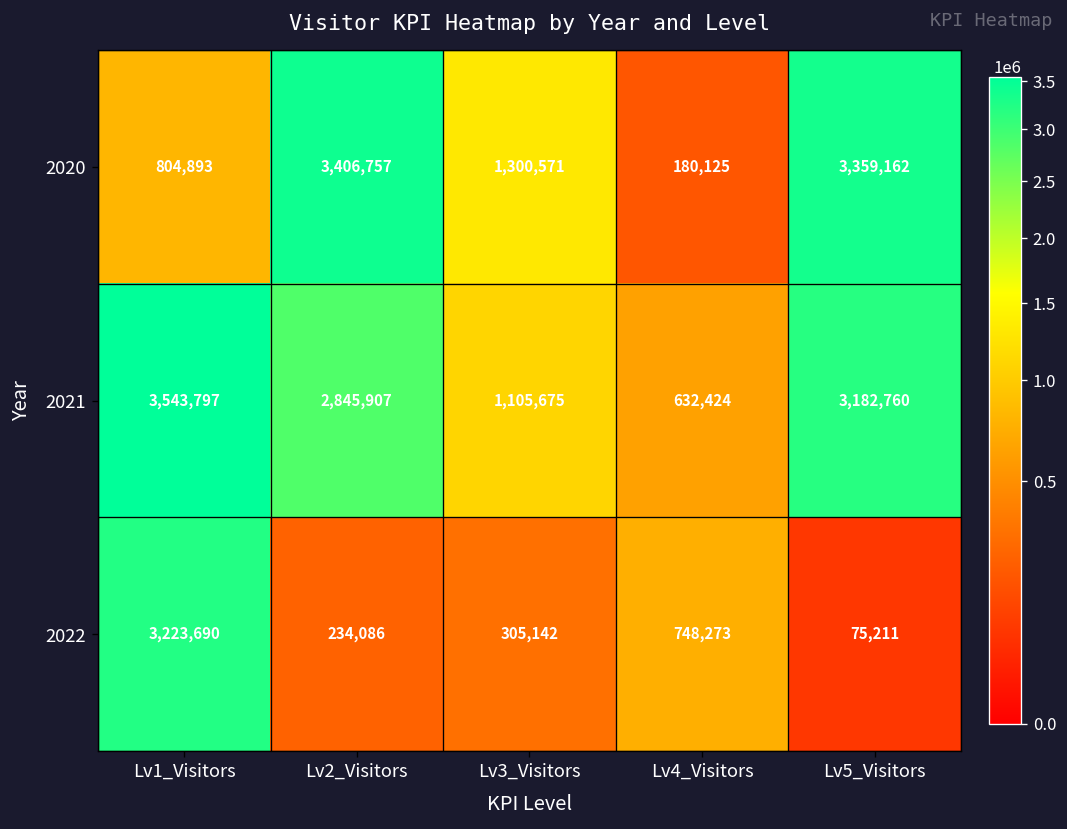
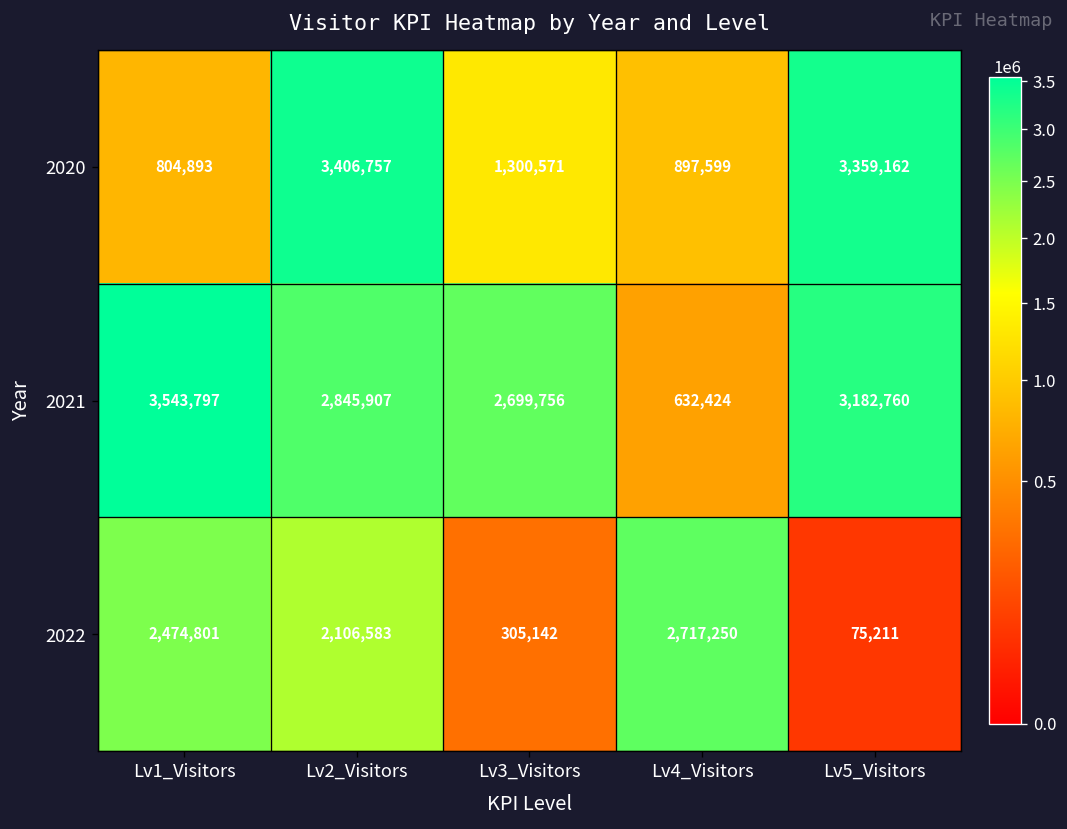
  {
    "2020": {
      "Lv1_Visitors": "804,893",
      "Lv2_Visitors": "3,406,757",
      "Lv3_Visitors": "1,300,571",
-     "Lv4_Visitors": "180,125",
+     "Lv4_Visitors": "897,599",
      "Lv5_Visitors": "3,359,162"
    },
    "2021": {
      "Lv1_Visitors": "3,543,797",
      "Lv2_Visitors": "2,845,907",
-     "Lv3_Visitors": "1,105,675",
+     "Lv3_Visitors": "2,699,756",
      "Lv4_Visitors": "632,424",
      "Lv5_Visitors": "3,182,760"
    },
    "2022": {
-     "Lv1_Visitors": "3,223,690",
-     "Lv2_Visitors": "234,086",
+     "Lv1_Visitors": "2,474,801",
+     "Lv2_Visitors": "2,106,583",
      "Lv3_Visitors": "305,142",
-     "Lv4_Visitors": "748,273",
+     "Lv4_Visitors": "2,717,250",
      "Lv5_Visitors": "75,211"
    }
  }
